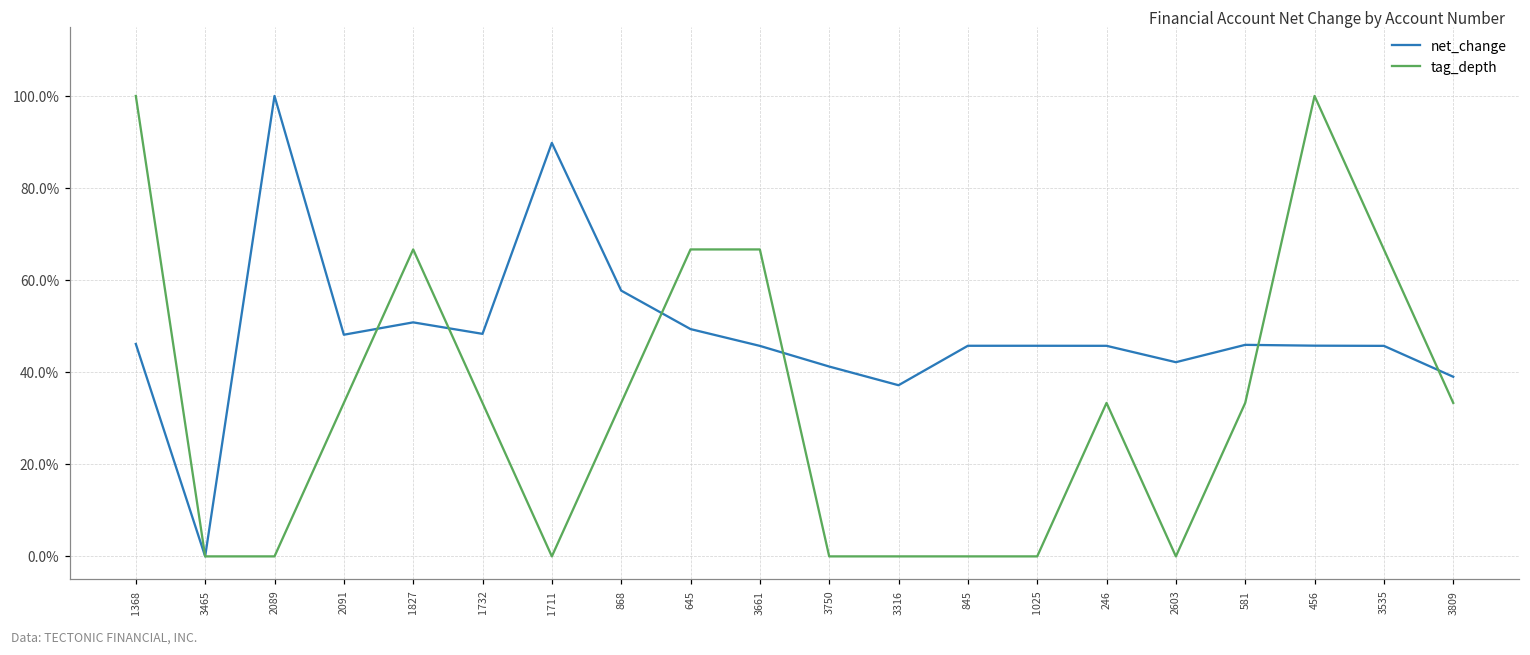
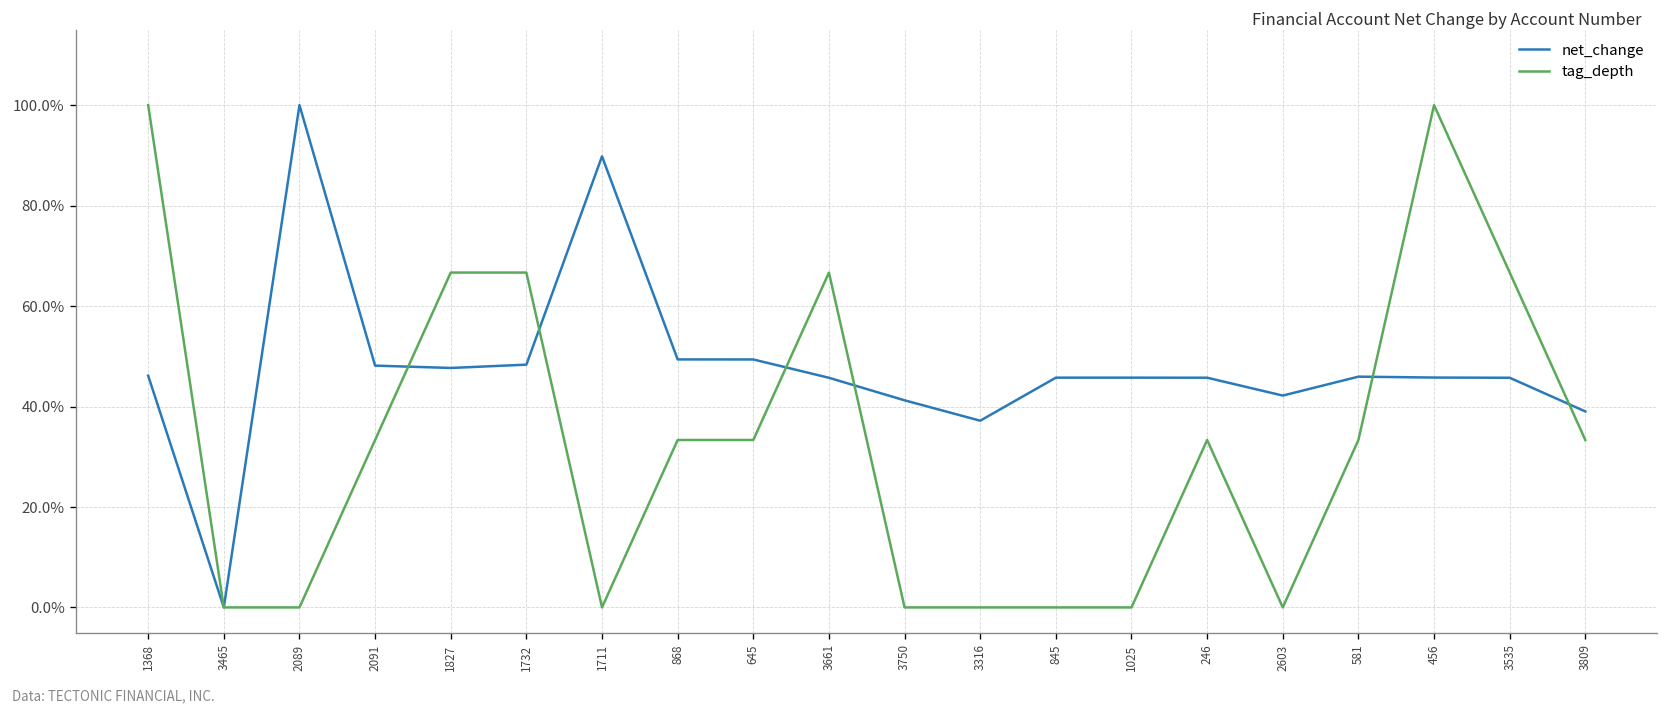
  {
    "net_change": {
      "1368": "46%",
      "2089": "100%",
      "2091": "48%",
-     "1827": "51%",
+     "1827": "48%",
      "1732": "48%",
      "1711": "90%",
-     "868": "58%",
+     "868": "49%",
      "645": "49%",
      "3661": "46%",
      "3750": "41%",
      "3316": "37%",
      "845": "46%",
      "1025": "46%",
      "246": "46%",
      "2603": "42%",
      "581": "46%",
      "456": "46%",
      "3535": "46%",
      "3809": "39%"
    },
    "tag_depth": {
      "1368": "100%",
      "2089": "0%",
      "2091": "33%",
      "1827": "67%",
-     "1732": "33%",
+     "1732": "67%",
      "1711": "0%",
      "868": "33%",
-     "645": "67%",
+     "645": "33%",
      "3661": "67%",
      "3750": "0%",
      "3316": "0%",
      "845": "0%",
      "1025": "0%",
      "246": "33%",
      "2603": "0%",
      "581": "33%",
      "456": "100%",
      "3535": "67%",
      "3809": "33%"
    }
  }
